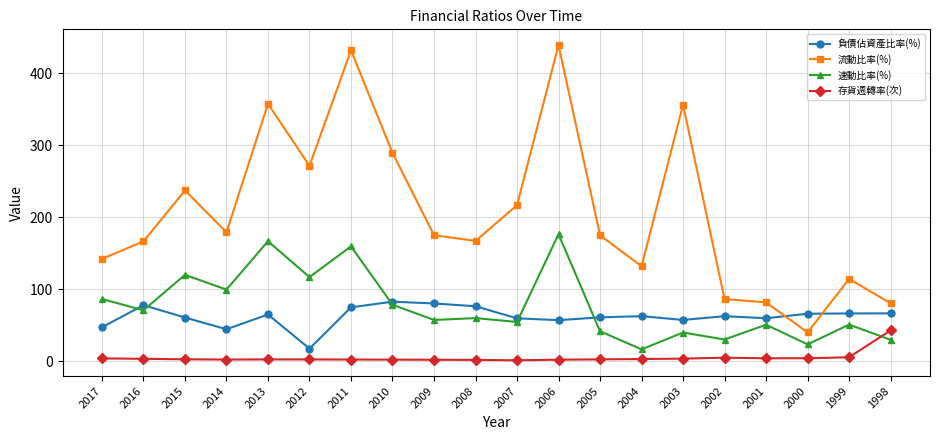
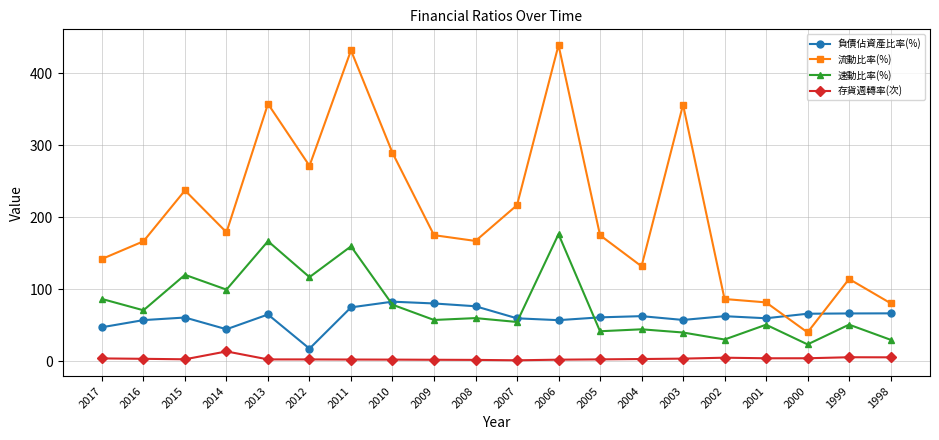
  {
    "負債佔資產比率(%)": {
      "2017": 50,
-     "2016": 80,
+     "2016": 60,
      "2015": 60,
      "2014": 40,
      "2013": 60,
      "2012": 20,
      "2011": 70,
      "2010": 80,
      "2009": 80,
      "2008": 80,
      "2007": 60,
      "2006": 60,
      "2005": 60,
      "2004": 60,
      "2003": 60,
      "2002": 60,
      "2001": 60,
      "2000": 70,
      "1999": 70,
      "1998": 70
    },
    "流動比率(%)": {
      "2017": 140,
      "2016": 170,
      "2015": 240,
      "2014": 180,
      "2013": 360,
      "2012": 270,
      "2011": 430,
      "2010": 290,
      "2009": 180,
      "2008": 170,
      "2007": 220,
      "2006": 440,
      "2005": 170,
      "2004": 130,
      "2003": 360,
      "2002": 90,
      "2001": 80,
      "2000": 40,
      "1999": 110,
      "1998": 80
    },
    "速動比率(%)": {
      "2017": 90,
      "2016": 70,
      "2015": 120,
      "2014": 100,
      "2013": 170,
      "2012": 120,
      "2011": 160,
      "2010": 80,
      "2009": 60,
      "2008": 60,
      "2007": 50,
      "2006": 180,
      "2005": 40,
-     "2004": 20,
+     "2004": 40,
      "2003": 40,
      "2002": 30,
      "2001": 50,
      "2000": 20,
      "1999": 50,
      "1998": 30
    },
    "存貨週轉率(次)": {
      "2017": 0,
      "2016": 0,
      "2015": 0,
-     "2014": 0,
+     "2014": 10,
      "2013": 0,
      "2012": 0,
      "2011": 0,
      "2010": 0,
      "2009": 0,
      "2008": 0,
      "2007": 0,
      "2006": 0,
      "2005": 0,
      "2004": 0,
      "2003": 0,
      "2002": 0,
      "2001": 0,
      "2000": 0,
      "1999": 10,
-     "1998": 40
+     "1998": 10
    }
  }
